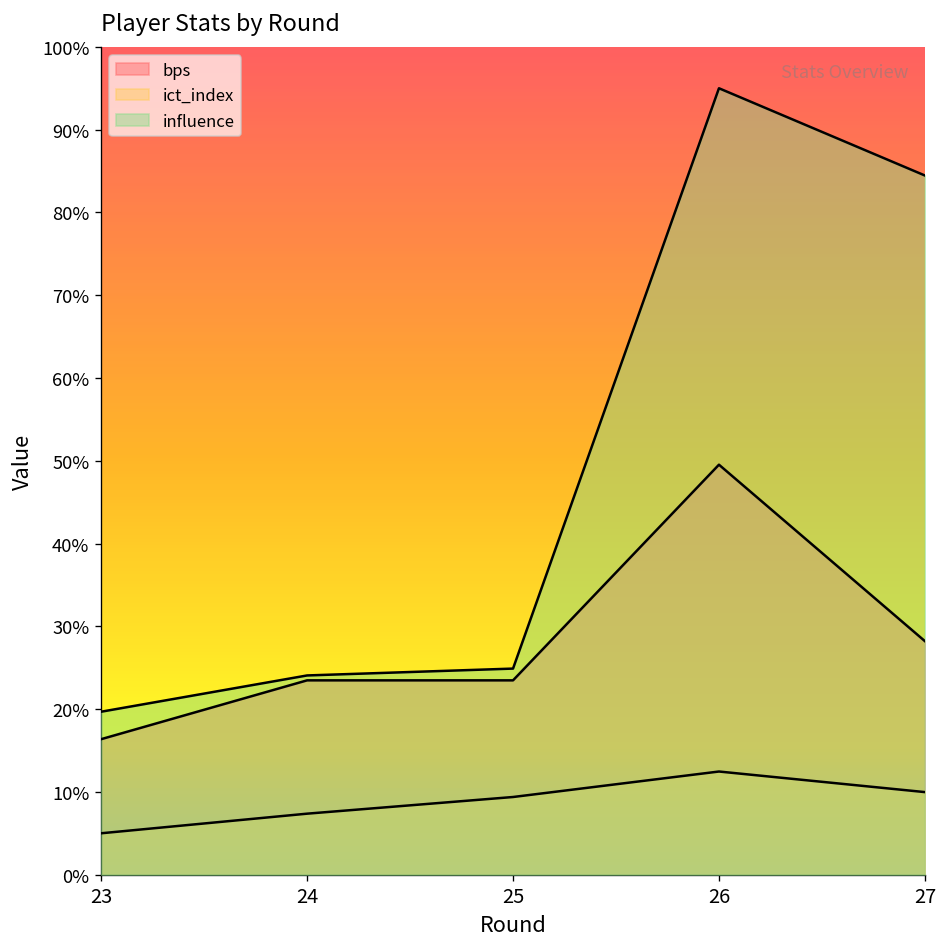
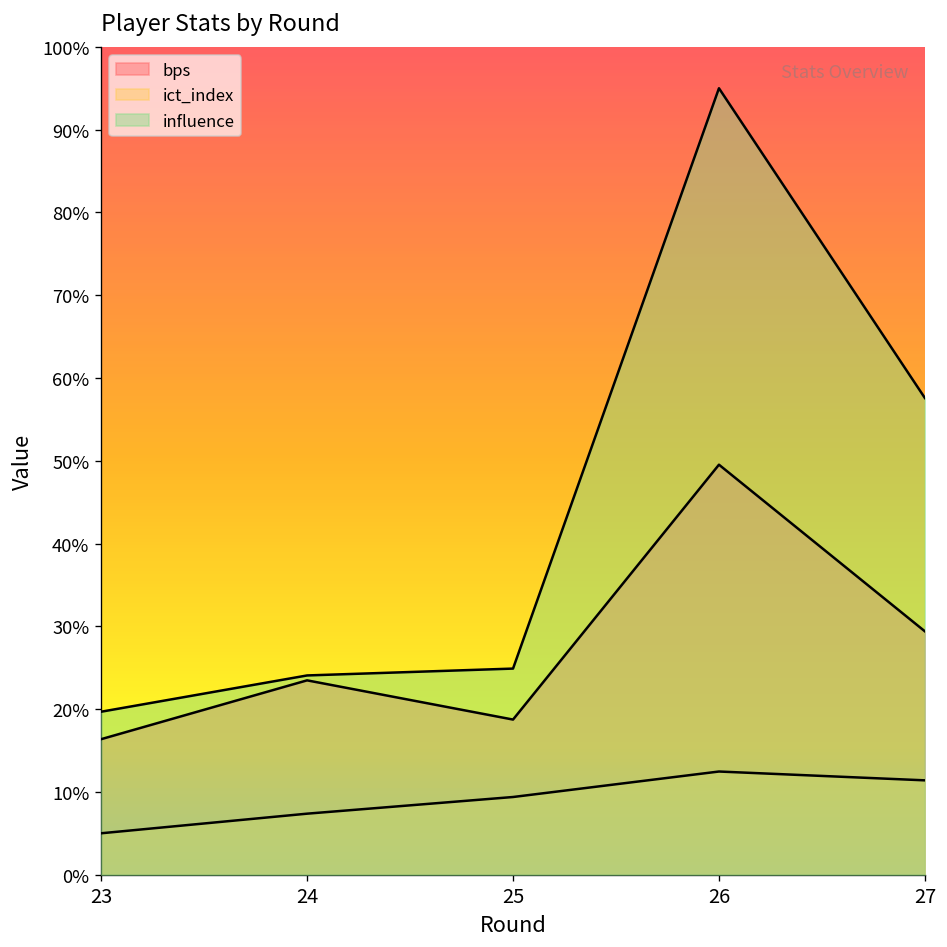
  {
    "bps": {
      "23": "16%",
      "24": "23%",
-     "25": "23%",
+     "25": "19%",
      "26": "50%",
-     "27": "28%"
+     "27": "29%"
    },
    "ict_index": {
      "23": "5%",
      "24": "7%",
      "25": "9%",
      "26": "12%",
-     "27": "10%"
+     "27": "11%"
    },
    "influence": {
      "23": "20%",
      "24": "24%",
      "25": "25%",
      "26": "95%",
-     "27": "84%"
+     "27": "58%"
    }
  }
